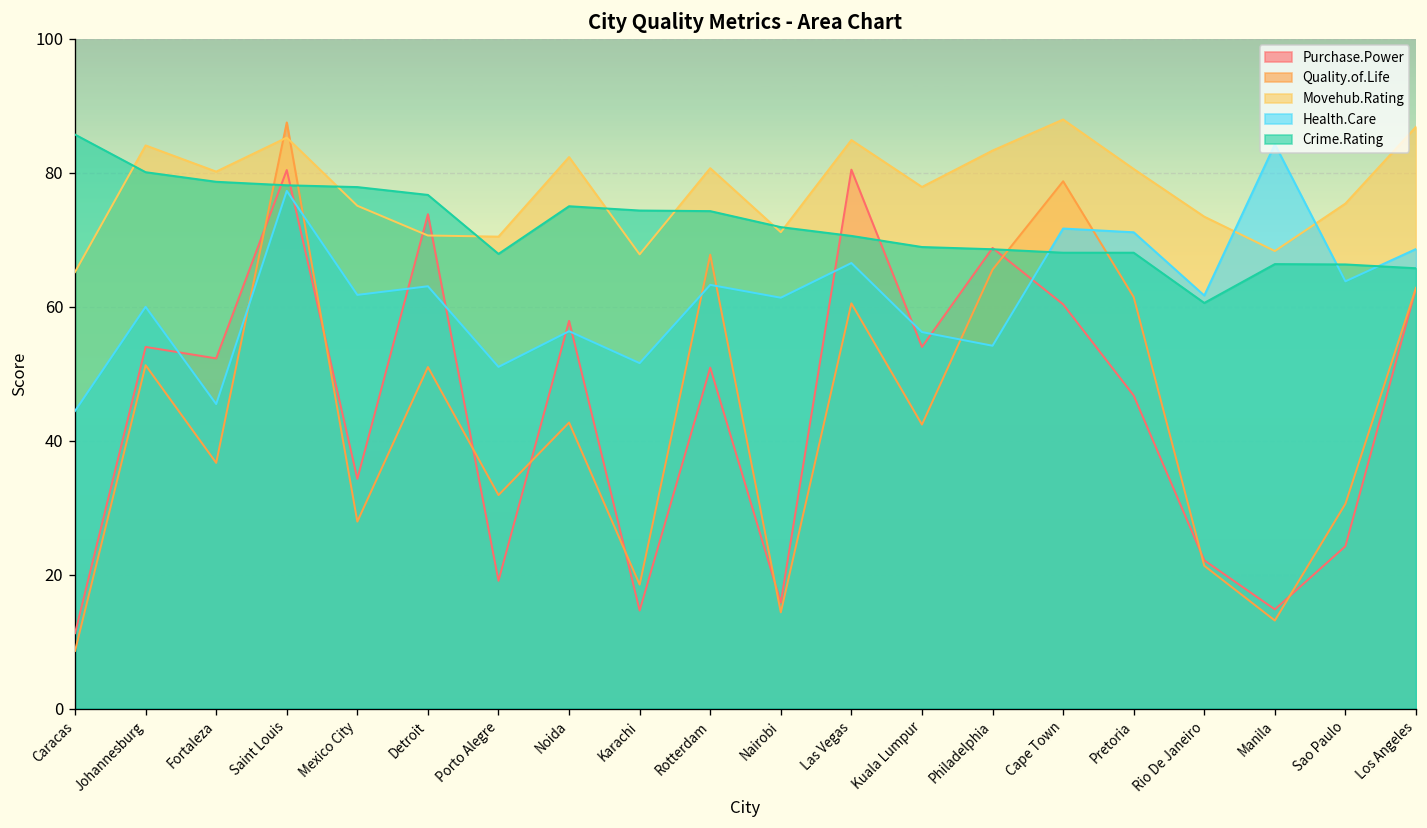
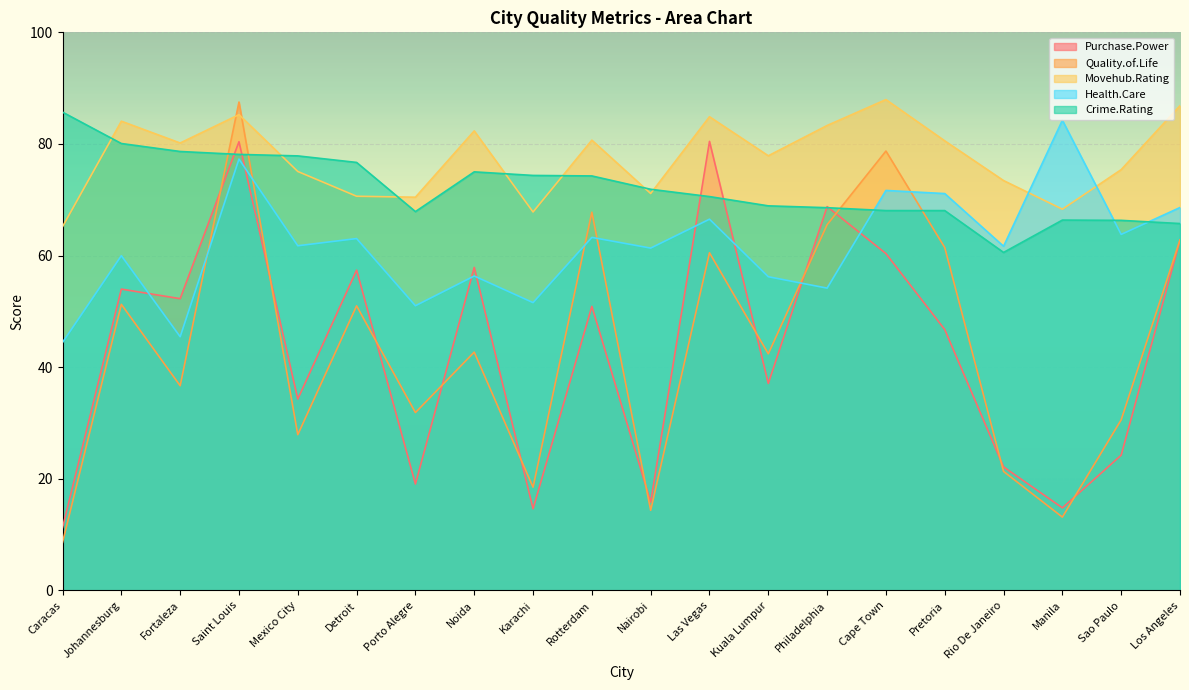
  {
    "Purchase.Power": {
      "Caracas": 11,
      "Johannesburg": 54,
      "Fortaleza": 52,
      "Saint Louis": 80,
      "Mexico City": 34,
-     "Detroit": 74,
+     "Detroit": 57,
      "Porto Alegre": 19,
      "Noida": 58,
      "Karachi": 15,
      "Rotterdam": 51,
      "Nairobi": 16,
      "Las Vegas": 80,
-     "Kuala Lumpur": 54,
+     "Kuala Lumpur": 37,
      "Cape Town": 60,
      "Pretoria": 47,
      "Rio De Janeiro": 22,
      "Manila": 15,
      "Sao Paulo": 24
    },
    "Health.Care": {
      "Caracas": 44,
      "Johannesburg": 60,
      "Fortaleza": 45,
      "Saint Louis": 77,
      "Mexico City": 62,
      "Detroit": 63,
      "Porto Alegre": 51,
      "Noida": 56,
      "Karachi": 52,
      "Rotterdam": 63,
      "Nairobi": 61,
      "Las Vegas": 67,
      "Kuala Lumpur": 56,
      "Philadelphia": 54,
      "Cape Town": 72,
      "Pretoria": 71,
      "Rio De Janeiro": 62,
      "Manila": 84,
      "Sao Paulo": 64,
      "Los Angeles": 69
    },
    "Crime.Rating": {
      "Caracas": 86,
      "Johannesburg": 80,
      "Fortaleza": 79,
      "Saint Louis": 78,
      "Mexico City": 78,
      "Detroit": 77,
      "Porto Alegre": 68,
      "Noida": 75,
      "Karachi": 74,
      "Rotterdam": 74,
      "Nairobi": 72,
      "Las Vegas": 71,
      "Kuala Lumpur": 69,
      "Cape Town": 68,
      "Pretoria": 68,
      "Rio De Janeiro": 61,
      "Manila": 66,
      "Sao Paulo": 66,
      "Los Angeles": 66
    }
  }
